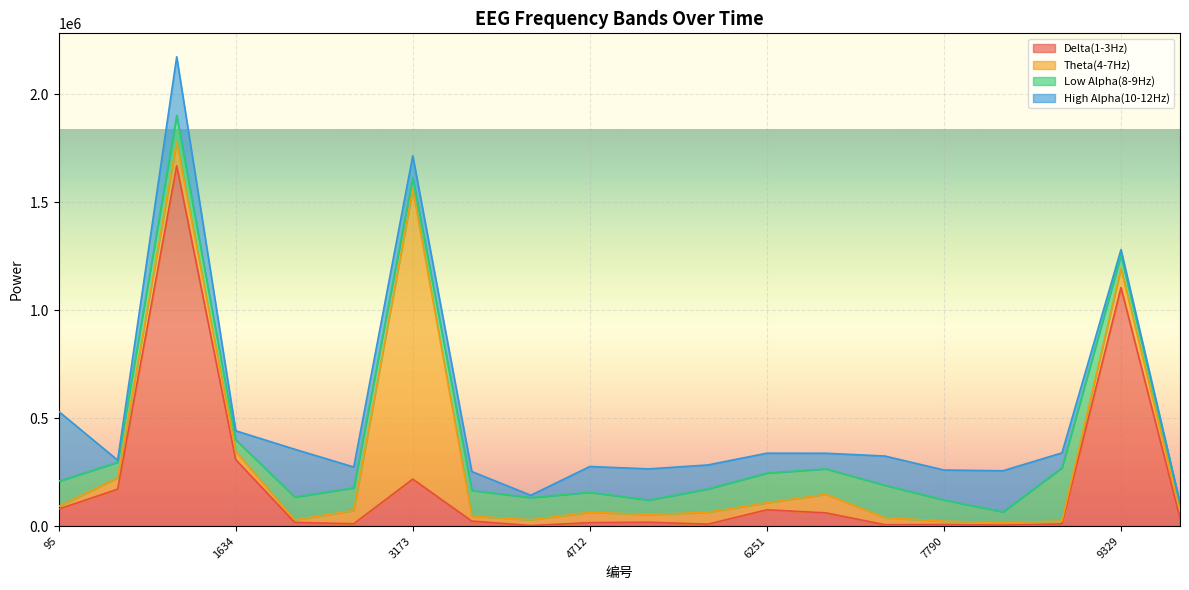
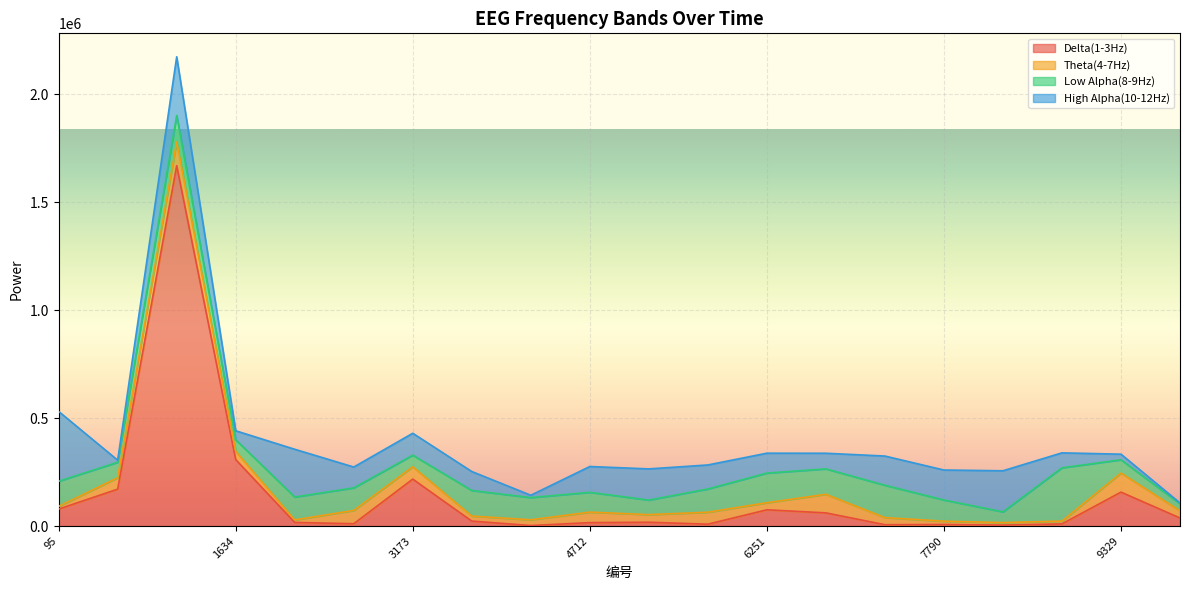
  {
    "Delta(1-3Hz)": {
      "95": 80000,
      "1634": 310000,
      "3173": 220000,
      "4712": 20000,
      "6251": 80000,
      "7790": 10000,
-     "9329": 1100000
+     "9329": 160000
    },
    "Theta(4-7Hz)": {
      "95": 10000,
      "1634": 40000,
-     "3173": 1340000,
+     "3173": 60000,
      "4712": 50000,
      "6251": 30000,
      "7790": 20000,
      "9329": 90000
    },
    "Low Alpha(8-9Hz)": {
      "95": 120000,
      "1634": 50000,
      "3173": 50000,
      "4712": 90000,
      "6251": 140000,
      "7790": 100000,
      "9329": 60000
    },
    "High Alpha(10-12Hz)": {
      "95": 320000,
      "1634": 40000,
      "3173": 100000,
      "4712": 120000,
      "6251": 90000,
      "7790": 140000,
      "9329": 30000
    }
  }
